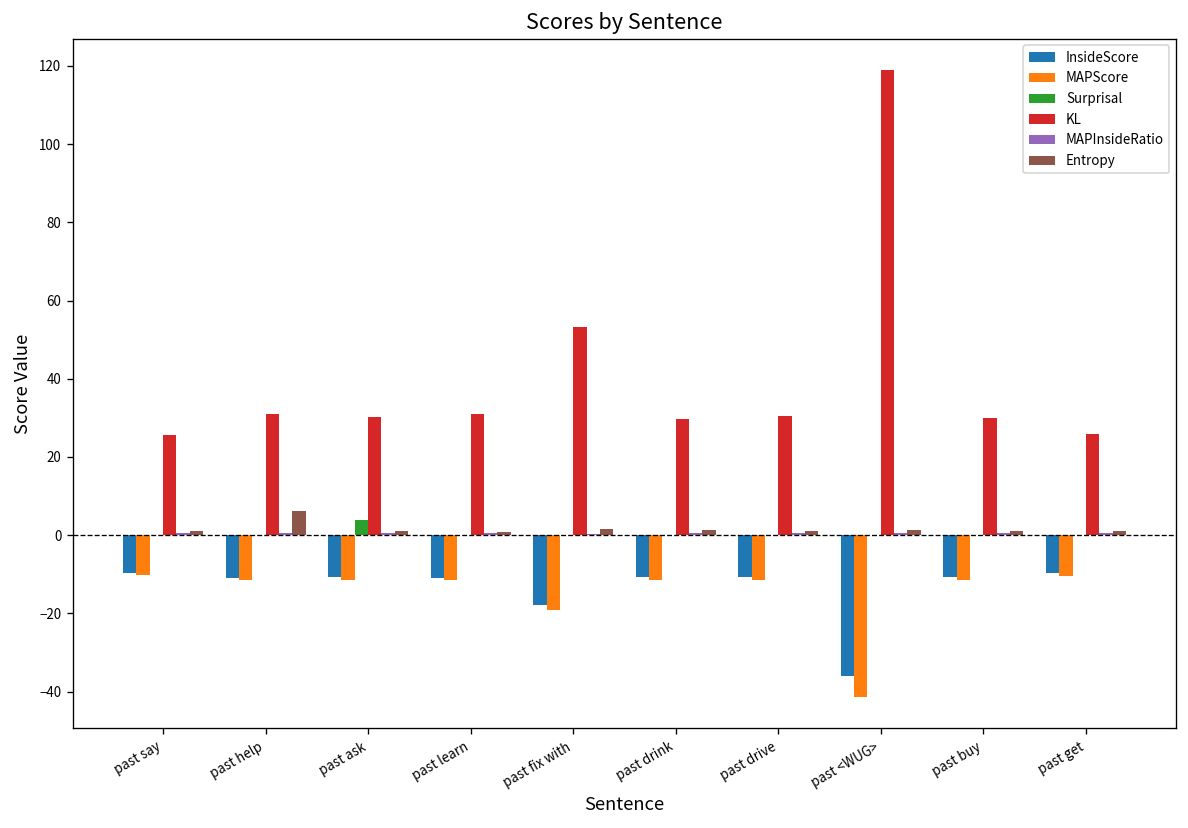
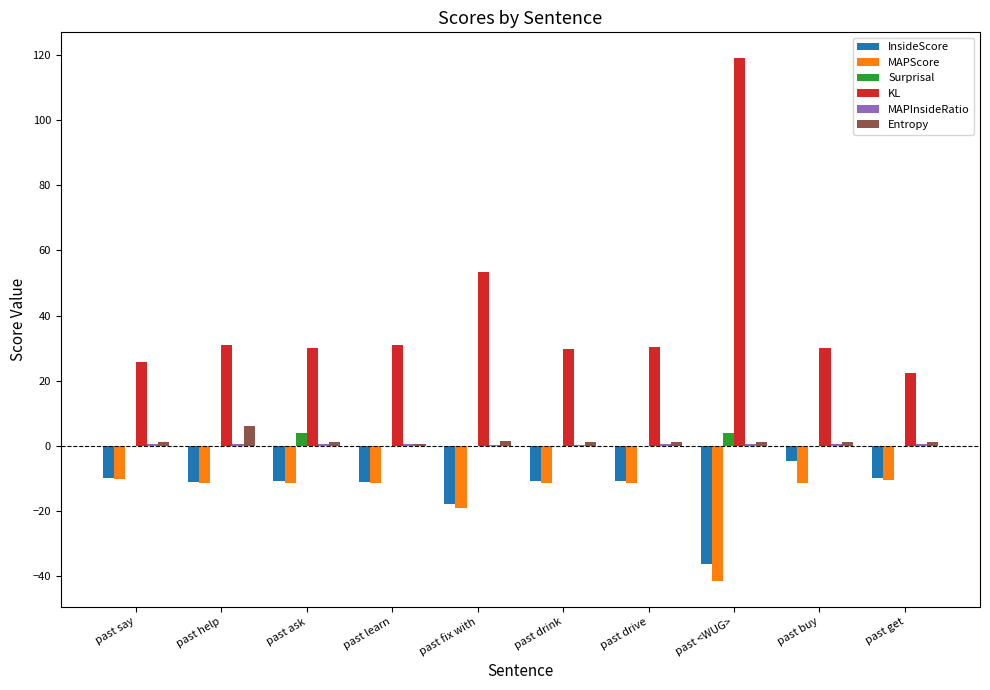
  {
    "InsideScore": {
      "past say": -10,
      "past help": -11,
      "past ask": -11,
      "past learn": -11,
      "past fix with": -18,
      "past drink": -11,
      "past drive": -11,
      "past <WUG>": -36,
-     "past buy": -11,
+     "past buy": -5,
      "past get": -10
    },
    "MAPScore": {
      "past say": -10,
      "past help": -11,
      "past ask": -11,
      "past learn": -11,
      "past fix with": -19,
      "past drink": -11,
      "past drive": -11,
      "past <WUG>": -41,
      "past buy": -11,
      "past get": -10
    },
    "Surprisal": {
      "past ask": 4,
-     "past <WUG>": 0
+     "past <WUG>": 4
    },
    "KL": {
      "past say": 26,
      "past help": 31,
      "past ask": 30,
      "past learn": 31,
      "past fix with": 53,
      "past drink": 30,
      "past drive": 30,
      "past <WUG>": 119,
      "past buy": 30,
-     "past get": 26
+     "past get": 22
    },
    "Entropy": {
      "past say": 1,
      "past help": 6,
      "past ask": 1,
      "past fix with": 2,
      "past drink": 1,
      "past drive": 1,
      "past <WUG>": 1,
      "past buy": 1,
      "past get": 1
    }
  }
